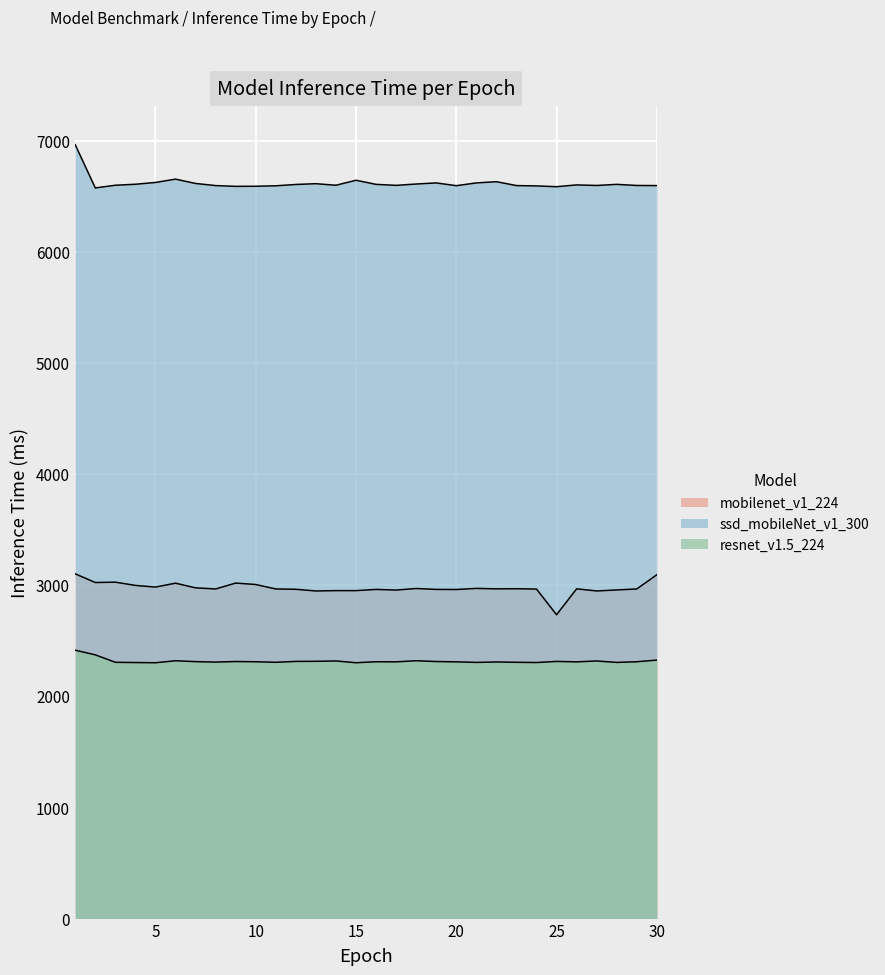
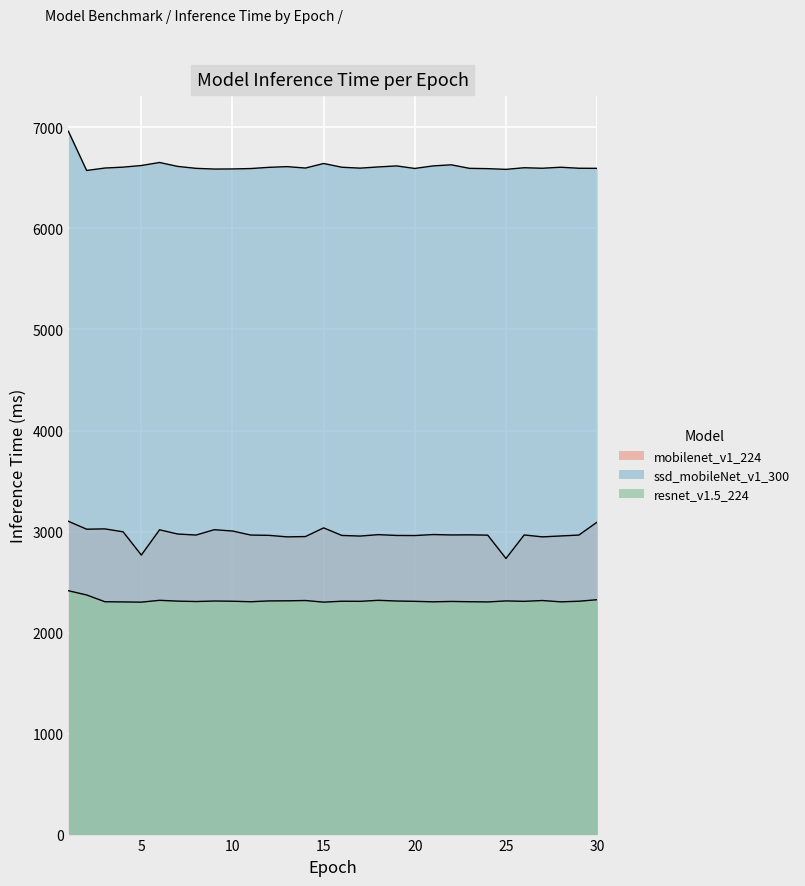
  {
    "mobilenet_v1_224": {
-     "5": 2980,
+     "5": 2770,
      "10": 3010,
-     "15": 2950,
+     "15": 3040,
      "20": 2960,
      "25": 2730,
      "30": 3090
    }
  }
